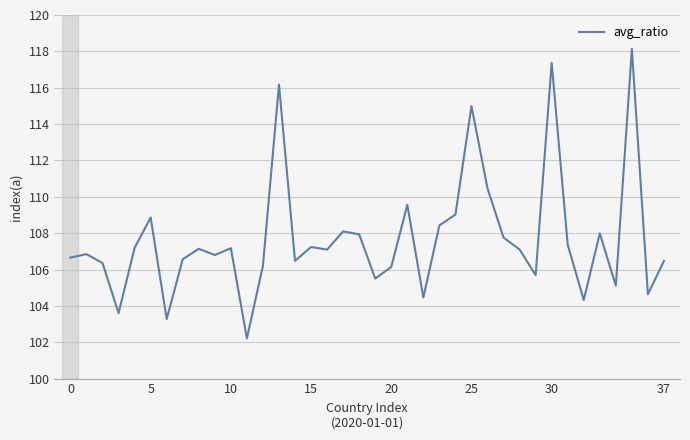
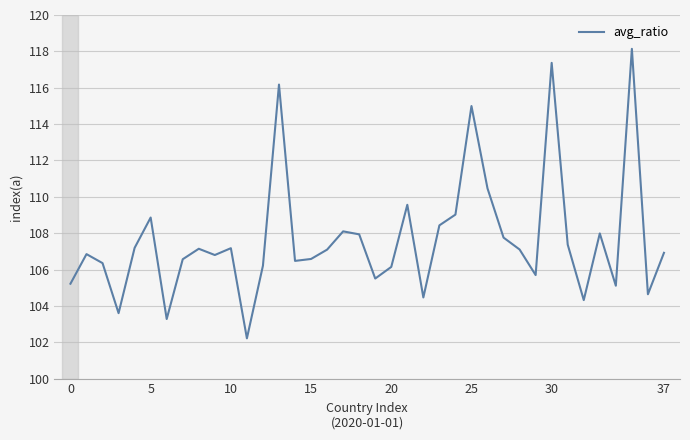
  {
-   "0": 106.7,
+   "0": 105.2,
    "5": 108.9,
    "10": 107.2,
-   "15": 107.2,
+   "15": 106.6,
    "20": 106.1,
    "25": 115.0,
    "30": 117.4,
-   "37": 106.5
+   "37": 106.9
  }
